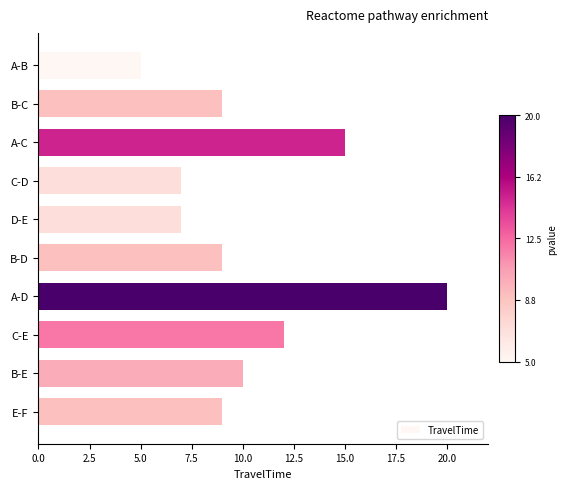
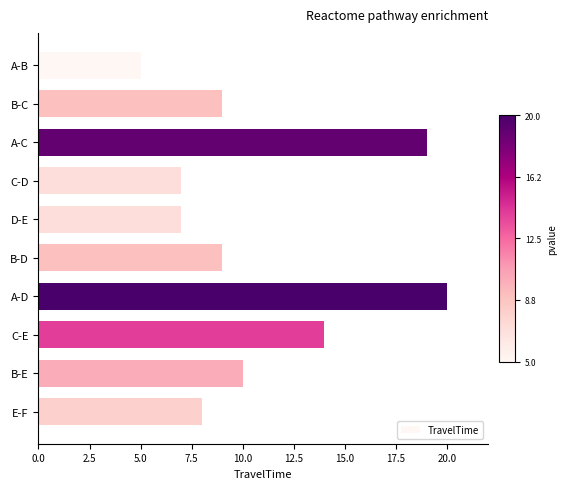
  {
    "A-B": 5,
    "B-C": 9,
-   "A-C": 15,
+   "A-C": 19,
    "C-D": 7,
    "D-E": 7,
    "B-D": 9,
    "A-D": 20,
-   "C-E": 12,
+   "C-E": 14,
    "B-E": 10,
-   "E-F": 9
+   "E-F": 8
  }
